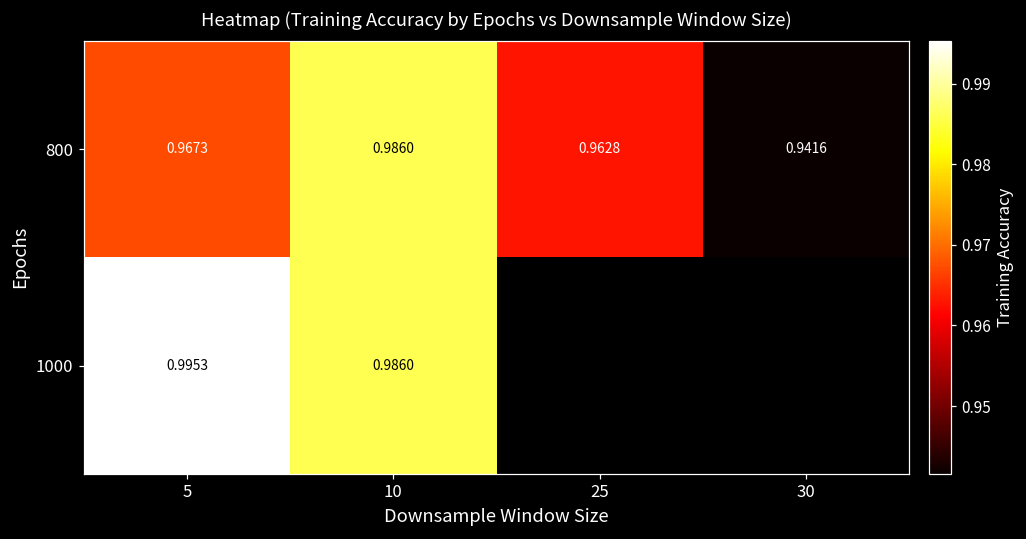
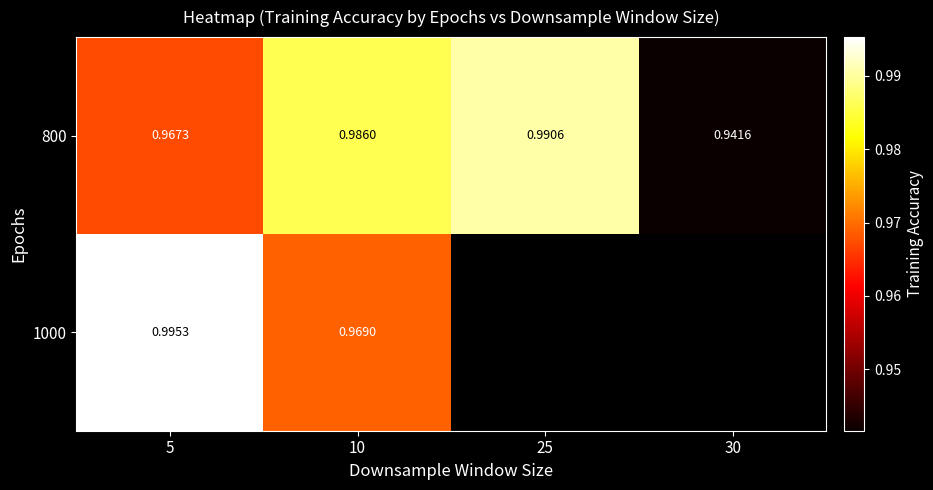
  {
    "800": {
      "5": 0.9673,
      "10": 0.9860,
-     "25": 0.9628,
+     "25": 0.9906,
      "30": 0.9416
    },
    "1000": {
      "5": 0.9953,
-     "10": 0.9860
+     "10": 0.9690
    }
  }
